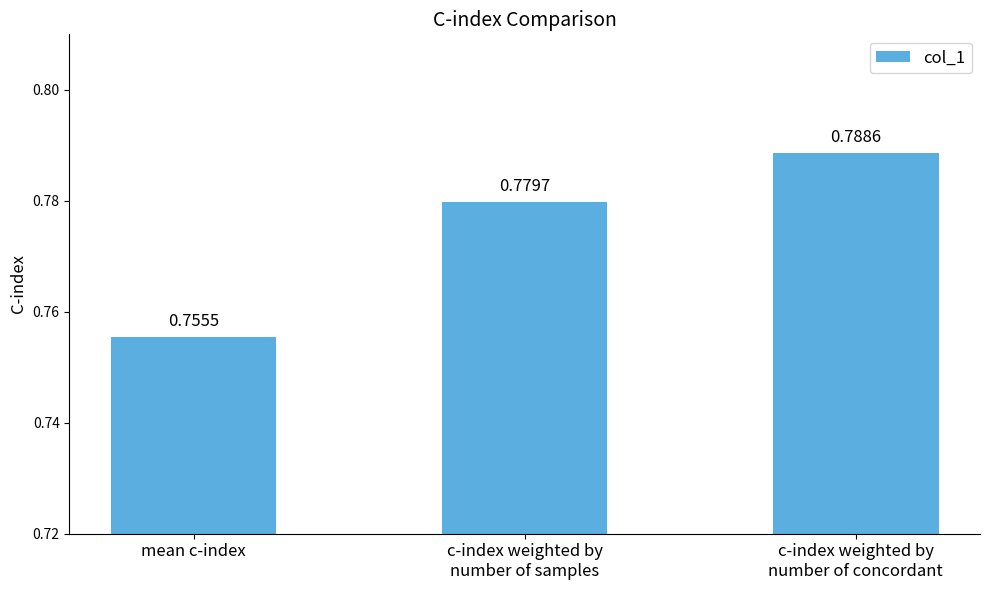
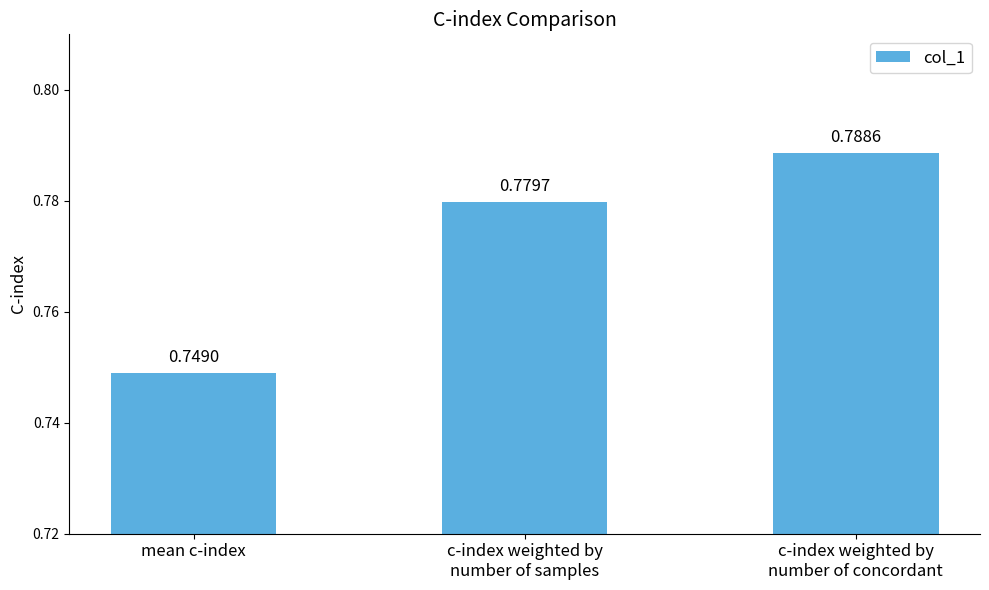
  {
-   "mean c-index": 0.7555,
+   "mean c-index": 0.7490,
    "c-index weighted by number of samples": 0.7797,
    "c-index weighted by number of concordant": 0.7886
  }
